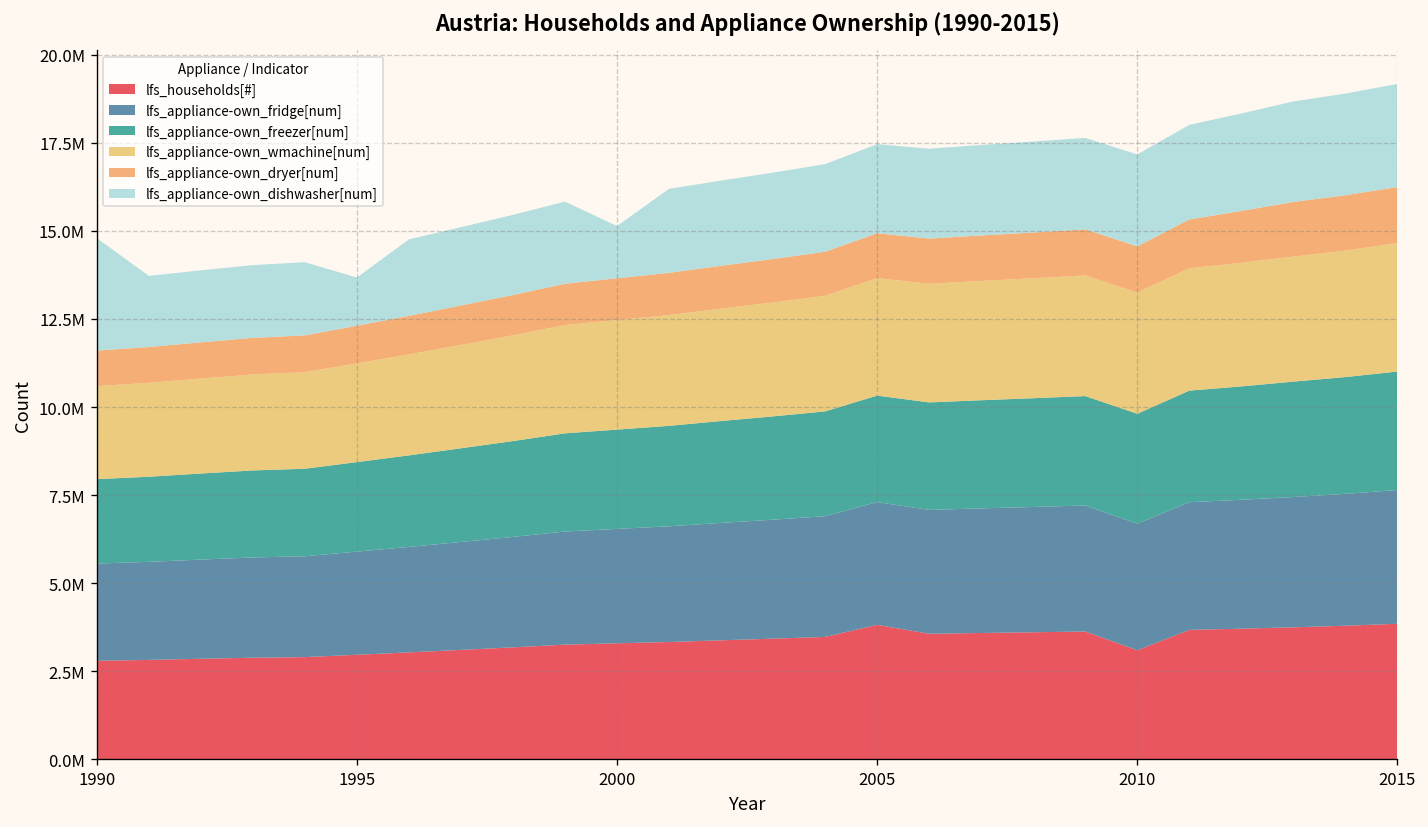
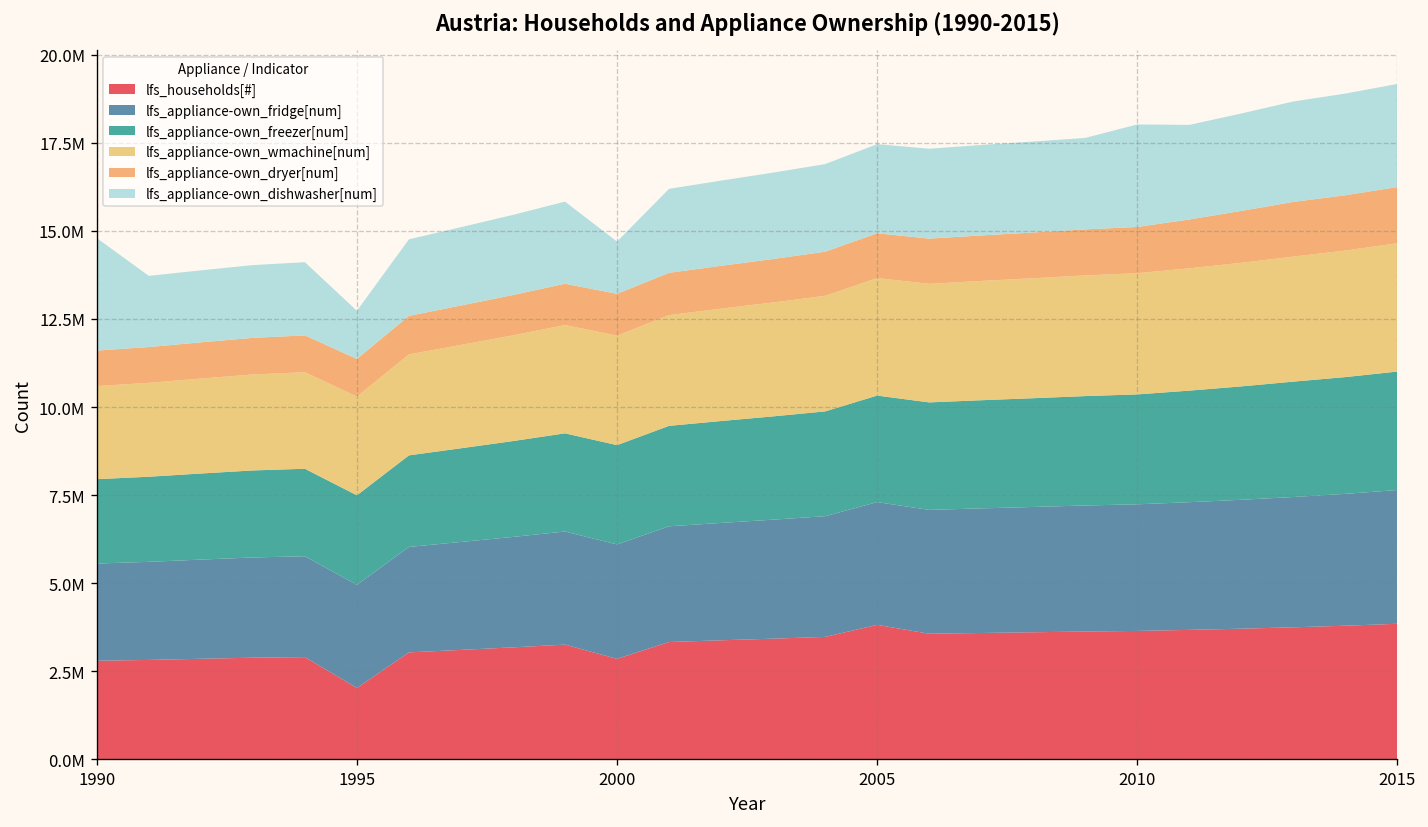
  {
    "lfs_households[#]": {
      "1990": 2800000,
-     "1995": 3000000,
-     "2000": 3300000,
+     "1995": 2000000,
+     "2000": 2900000,
      "2005": 3800000,
-     "2010": 3100000,
+     "2010": 3600000,
      "2015": 3800000
    },
    "lfs_appliance-own_dishwasher[num]": {
      "1990": 3200000,
      "1995": 1400000,
      "2000": 1500000,
      "2005": 2500000,
-     "2010": 2600000,
+     "2010": 2900000,
      "2015": 2900000
    }
  }
